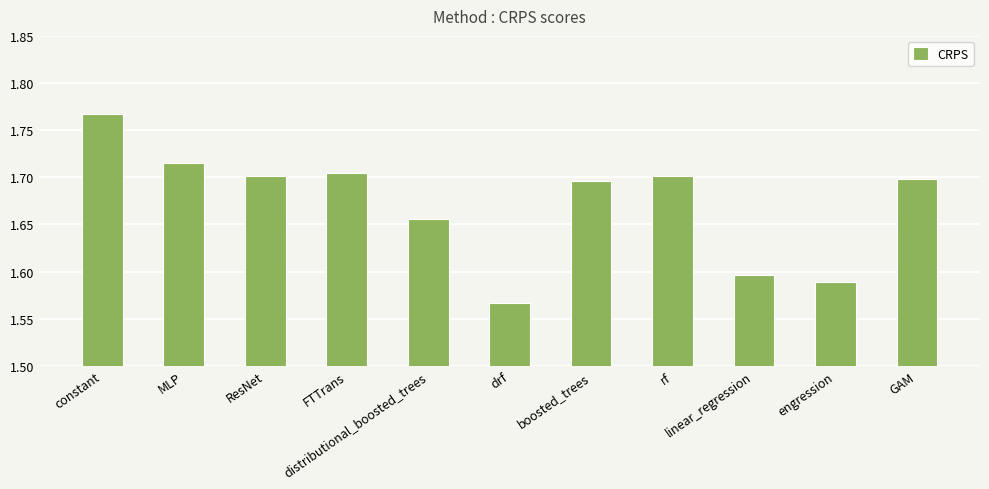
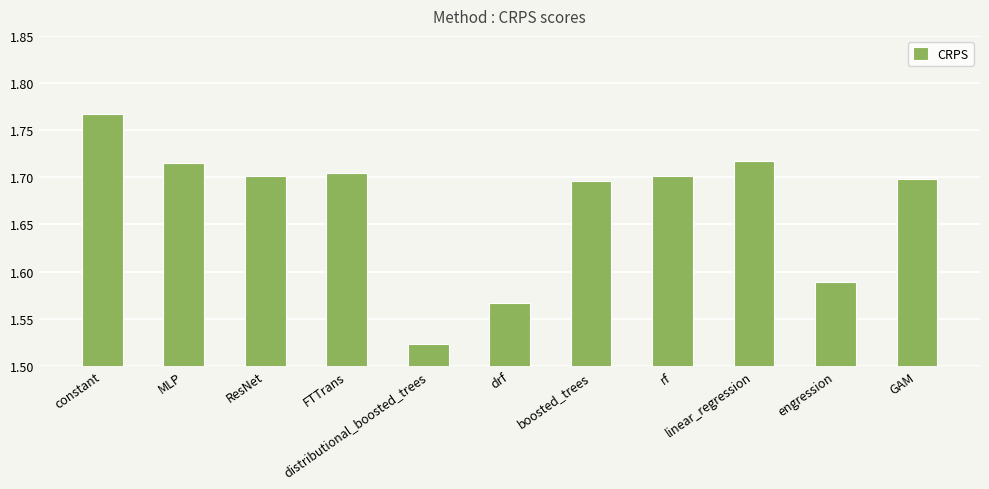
  {
    "constant": 1.77,
    "MLP": 1.71,
    "ResNet": 1.70,
    "FTTrans": 1.70,
-   "distributional_boosted_trees": 1.66,
+   "distributional_boosted_trees": 1.52,
    "drf": 1.57,
    "boosted_trees": 1.70,
    "rf": 1.70,
-   "linear_regression": 1.60,
+   "linear_regression": 1.72,
    "engression": 1.59,
    "GAM": 1.70
  }
